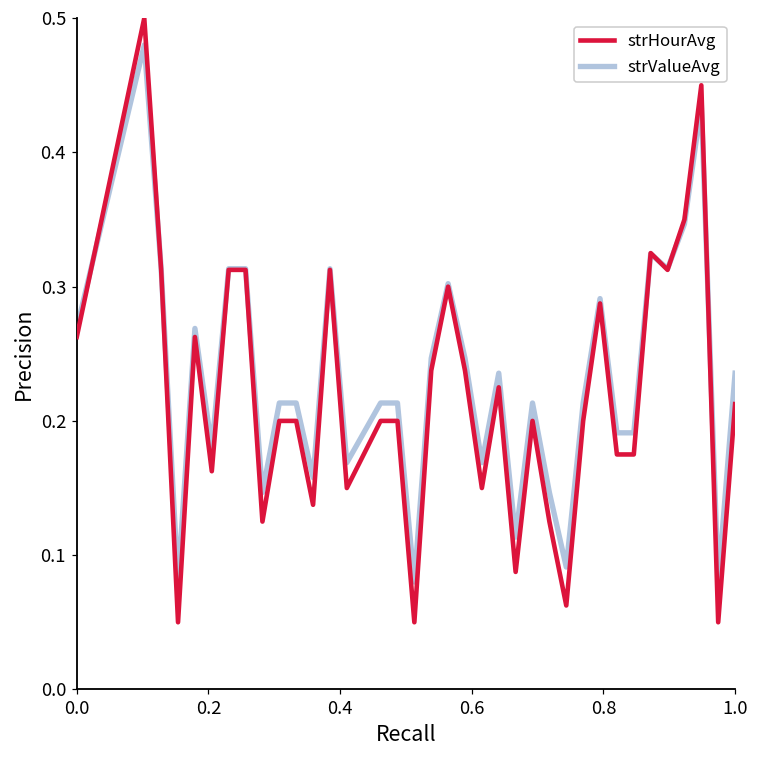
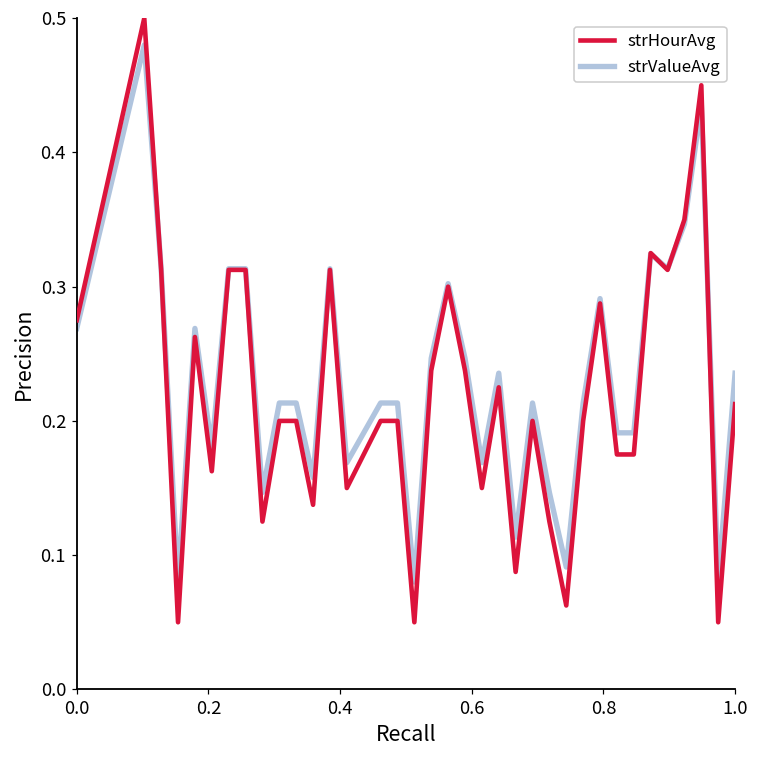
  {
    "strHourAvg": {
-     "0.0": 0.263,
+     "0.0": 0.275,
      "1.0": 0.213
    },
    "strValueAvg": {
      "0.0": 0.269,
      "1.0": 0.236
    }
  }
